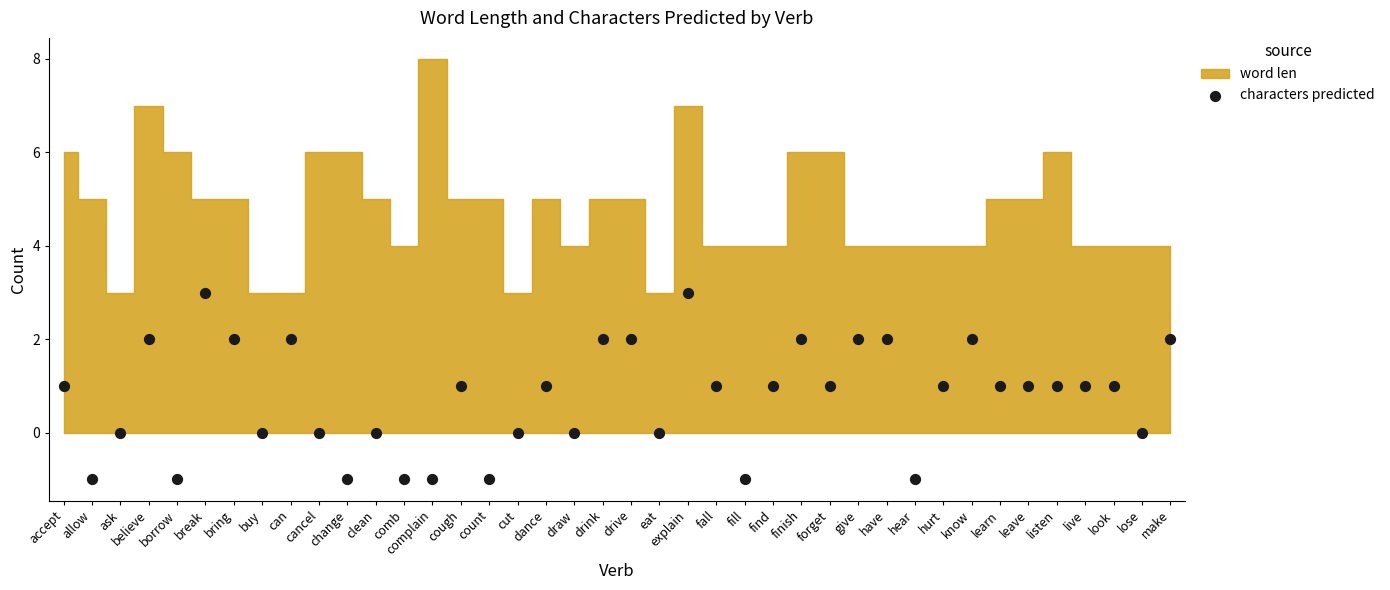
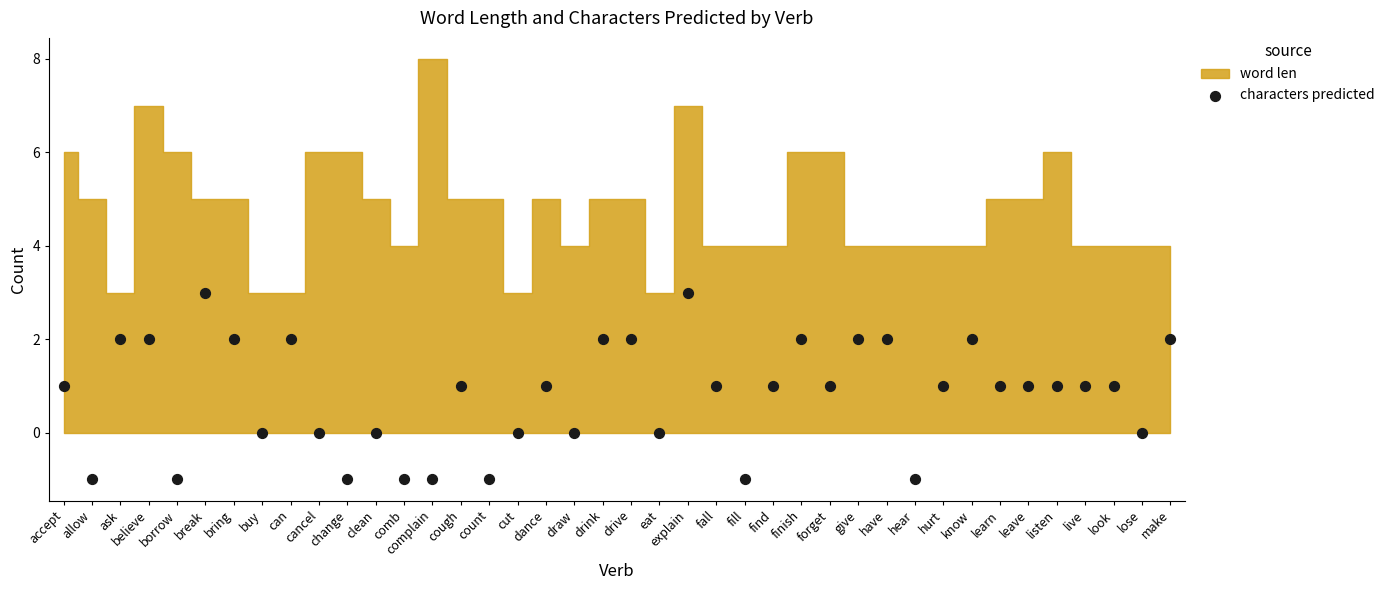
  {
    "characters predicted": {
-     "ask": 0
+     "ask": 2
    }
  }
